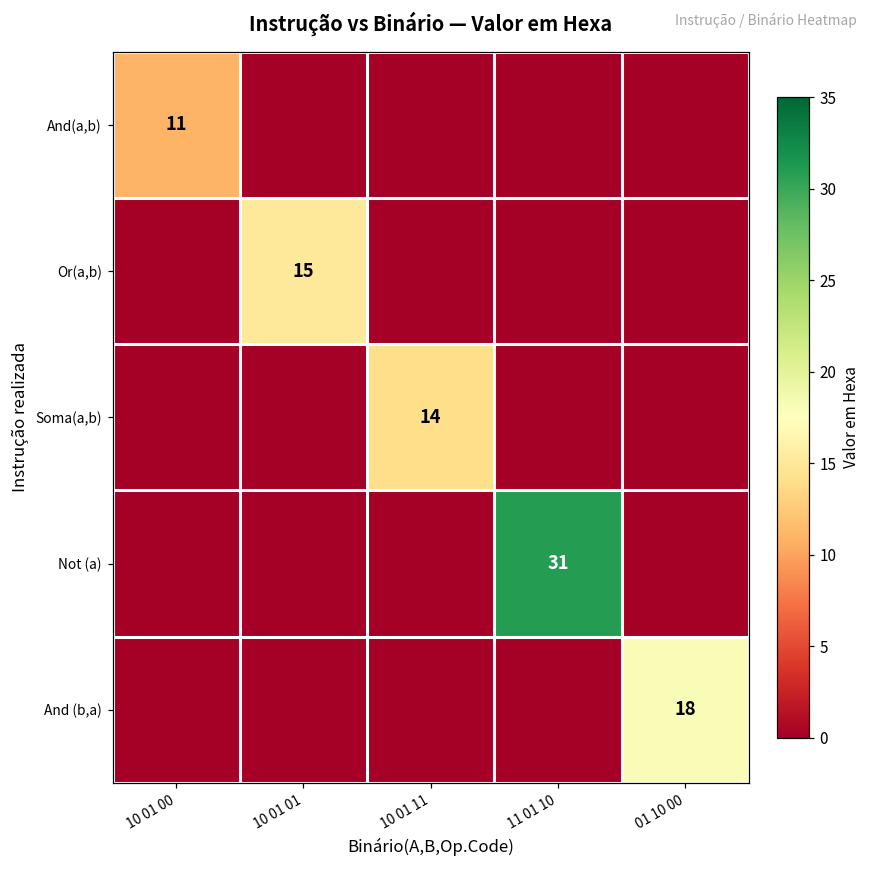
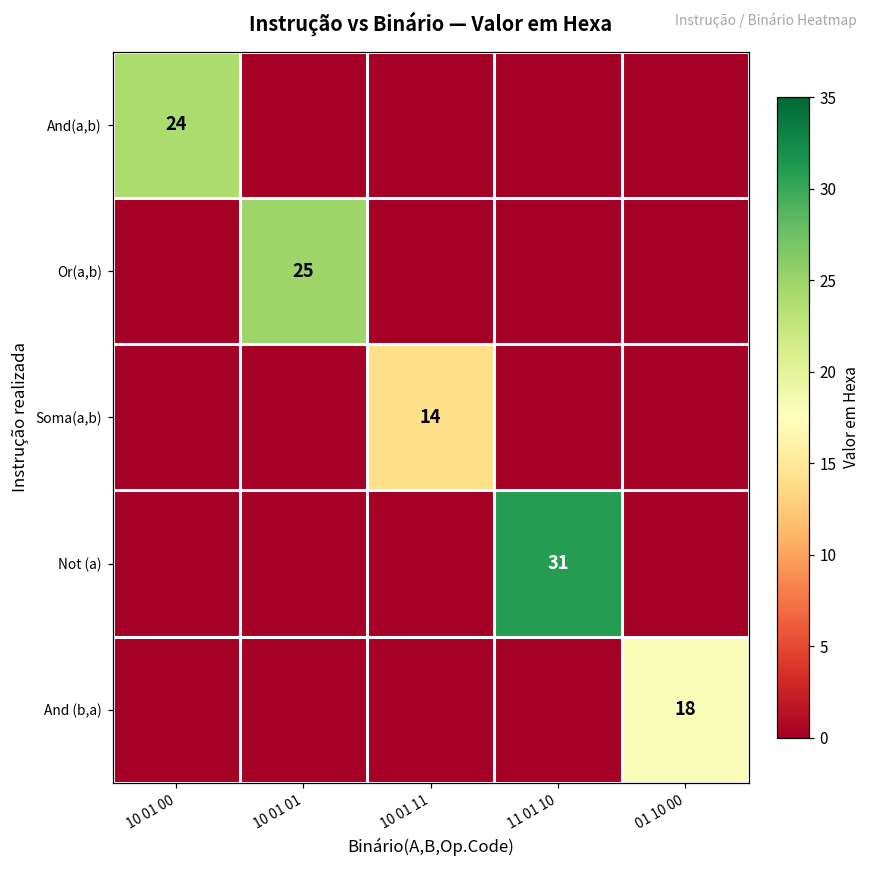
  {
    "And(a,b)": {
-     "10 01 00": 11
+     "10 01 00": 24
    },
    "Or(a,b)": {
-     "10 01 01": 15
+     "10 01 01": 25
    },
    "Soma(a,b)": {
      "10 01 11": 14
    },
    "Not (a)": {
      "11 01 10": 31
    },
    "And (b,a)": {
      "01 10 00": 18
    }
  }
